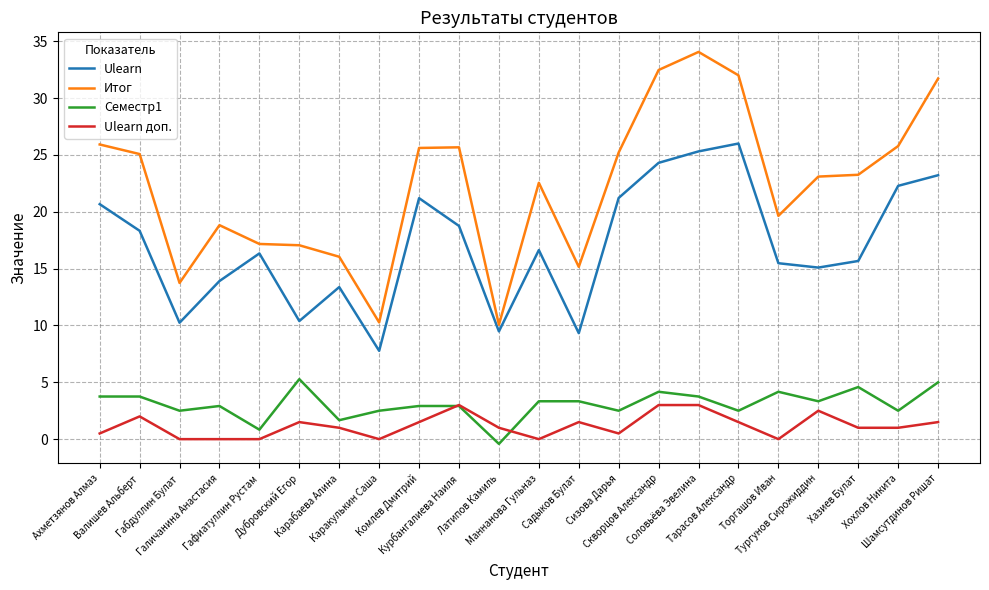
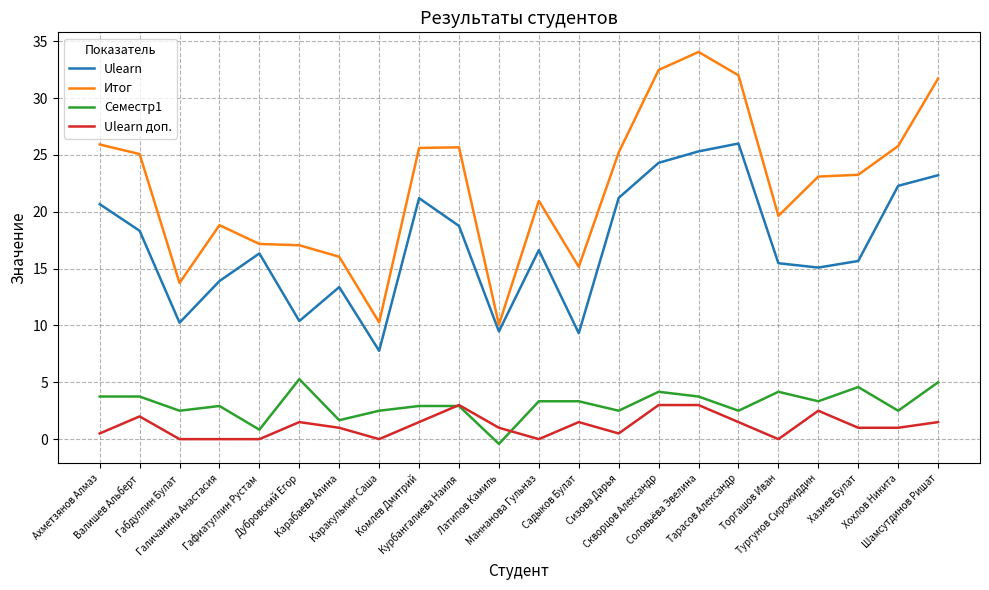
  {
    "Ulearn": {
      "Ахметзянов Алмаз": 20.7,
      "Валишев Альберт": 18.3,
      "Габдуллин Булат": 10.2,
      "Галичанина Анастасия": 13.9,
      "Гафиатуллин Рустам": 16.3,
      "Дубровский Егор": 10.4,
      "Карабаева Алина": 13.4,
      "Каракулькин Саша": 7.8,
      "Комлев Дмитрий": 21.2,
      "Курбангалиева Наиля": 18.8,
      "Латипов Камиль": 9.5,
      "Маннанова Гульназ": 16.6,
      "Садыков Булат": 9.3,
      "Сизова Дарья": 21.2,
      "Скворцов Александр": 24.3,
      "Соловьёва Эвелина": 25.3,
      "Тарасов Александр": 26.0,
      "Торгашов Иван": 15.5,
      "Тургунов Сирожиддин": 15.1,
      "Хазиев Булат": 15.7,
      "Хохлов Никита": 22.3,
      "Шамсутдинов Ришат": 23.2
    },
    "Итог": {
      "Ахметзянов Алмаз": 25.9,
      "Валишев Альберт": 25.1,
      "Габдуллин Булат": 13.7,
      "Галичанина Анастасия": 18.8,
      "Гафиатуллин Рустам": 17.2,
      "Дубровский Егор": 17.1,
      "Карабаева Алина": 16.0,
      "Каракулькин Саша": 10.3,
      "Комлев Дмитрий": 25.6,
      "Курбангалиева Наиля": 25.7,
      "Латипов Камиль": 10.1,
-     "Маннанова Гульназ": 22.6,
+     "Маннанова Гульназ": 21.0,
      "Садыков Булат": 15.2,
      "Сизова Дарья": 25.2,
      "Скворцов Александр": 32.5,
      "Соловьёва Эвелина": 34.1,
      "Тарасов Александр": 32.0,
      "Торгашов Иван": 19.6,
      "Тургунов Сирожиддин": 23.1,
      "Хазиев Булат": 23.3,
      "Хохлов Никита": 25.8,
      "Шамсутдинов Ришат": 31.7
    },
    "Семестр1": {
      "Ахметзянов Алмаз": 3.8,
      "Валишев Альберт": 3.8,
      "Габдуллин Булат": 2.5,
      "Галичанина Анастасия": 2.9,
      "Гафиатуллин Рустам": 0.8,
      "Дубровский Егор": 5.3,
      "Карабаева Алина": 1.7,
      "Каракулькин Саша": 2.5,
      "Комлев Дмитрий": 2.9,
      "Латипов Камиль": -0.4,
      "Маннанова Гульназ": 3.3,
      "Садыков Булат": 3.3,
      "Сизова Дарья": 2.5,
      "Скворцов Александр": 4.2,
      "Соловьёва Эвелина": 3.8,
      "Тарасов Александр": 2.5,
      "Торгашов Иван": 4.2,
      "Тургунов Сирожиддин": 3.3,
      "Хазиев Булат": 4.6,
      "Хохлов Никита": 2.5,
      "Шамсутдинов Ришат": 5.0
    },
    "Ulearn доп.": {
      "Ахметзянов Алмаз": 0.5,
      "Валишев Альберт": 2.0,
      "Габдуллин Булат": 0.0,
      "Галичанина Анастасия": 0.0,
      "Гафиатуллин Рустам": 0.0,
      "Дубровский Егор": 1.5,
      "Карабаева Алина": 1.0,
      "Каракулькин Саша": 0.0,
      "Комлев Дмитрий": 1.5,
      "Латипов Камиль": 1.0,
      "Маннанова Гульназ": 0.0,
      "Садыков Булат": 1.5,
      "Сизова Дарья": 0.5,
      "Скворцов Александр": 3.0,
      "Соловьёва Эвелина": 3.0,
      "Тарасов Александр": 1.5,
      "Торгашов Иван": 0.0,
      "Тургунов Сирожиддин": 2.5,
      "Хазиев Булат": 1.0,
      "Хохлов Никита": 1.0,
      "Шамсутдинов Ришат": 1.5
    }
  }
